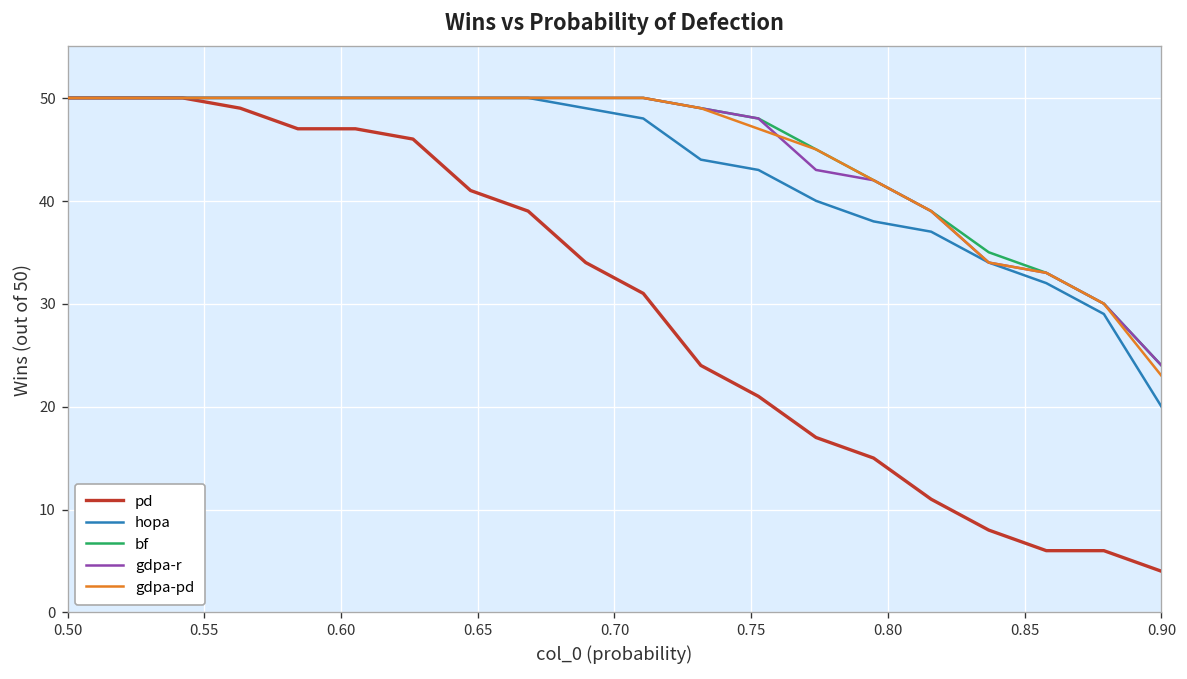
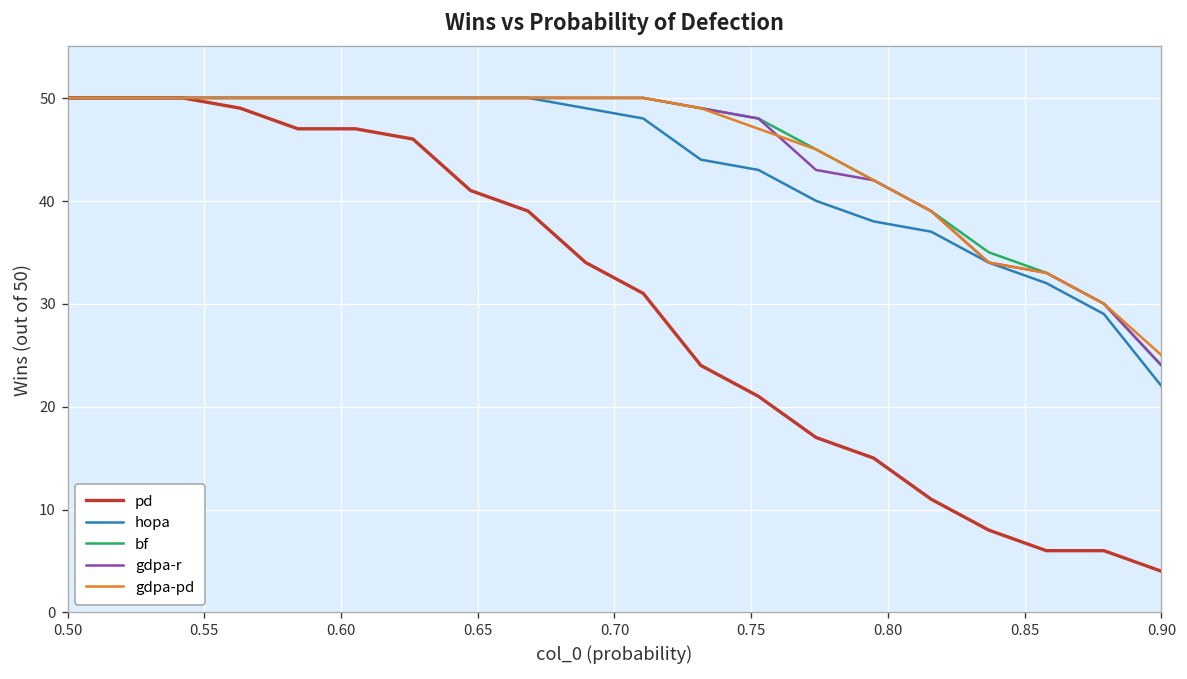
  {
    "pd": {
      "0.90": 4
    },
    "hopa": {
-     "0.90": 20
+     "0.90": 22
    },
    "gdpa-pd": {
-     "0.90": 23
+     "0.90": 25
    }
  }
